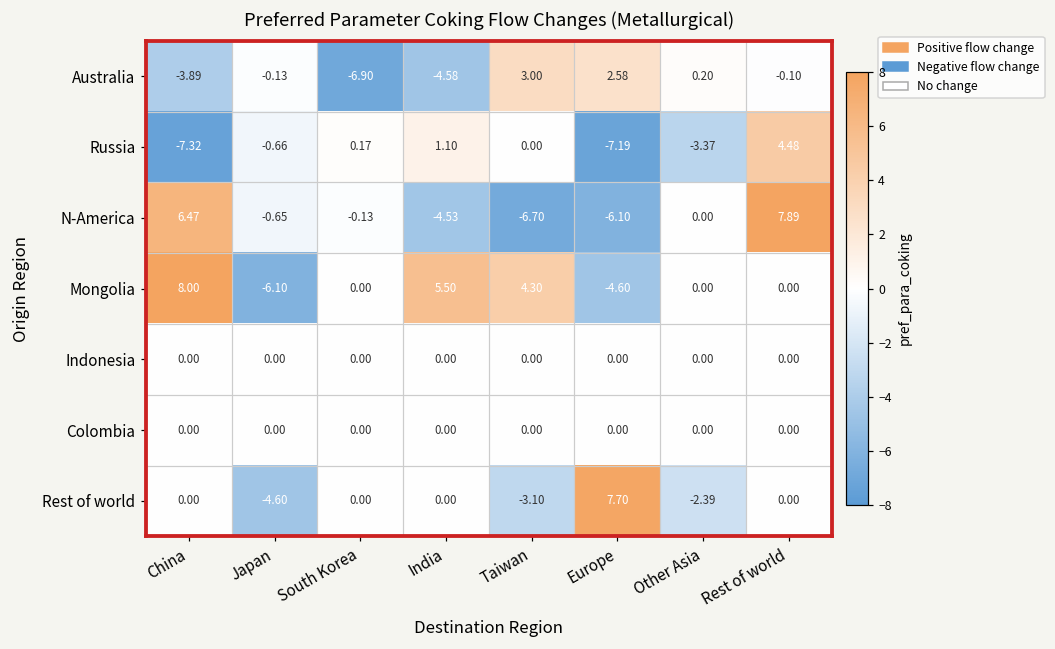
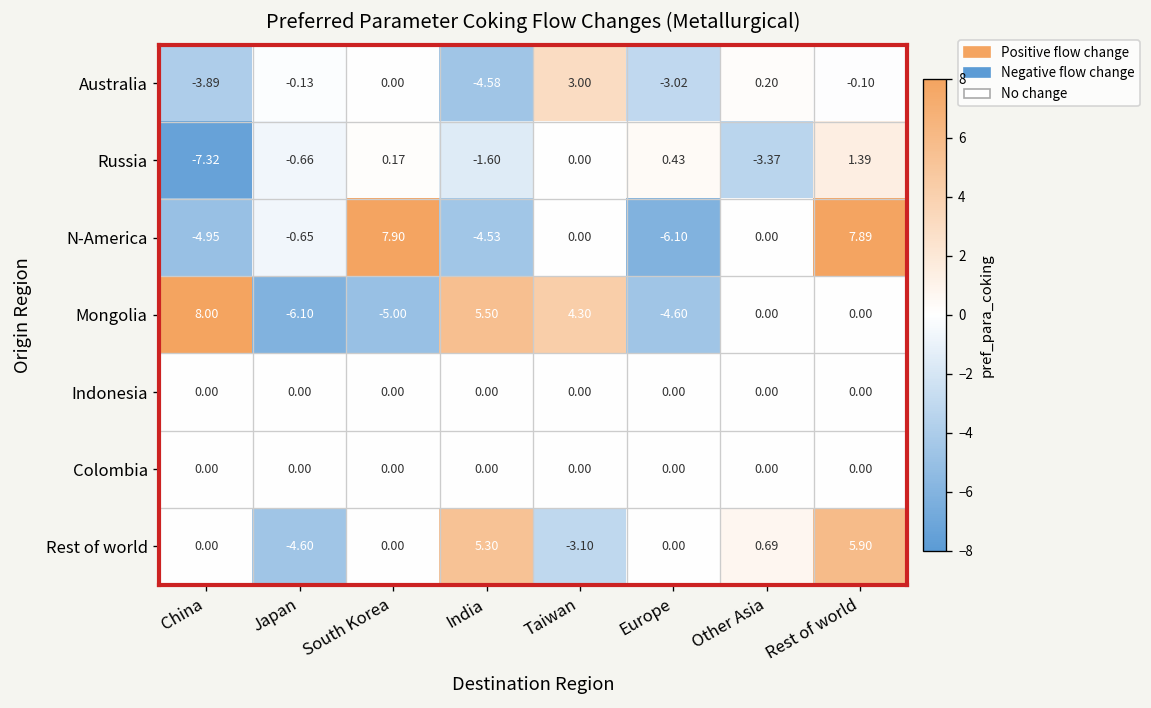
  {
    "Australia": {
      "China": -3.89,
      "Japan": -0.13,
-     "South Korea": -6.90,
+     "South Korea": 0.00,
      "India": -4.58,
      "Taiwan": 3.00,
-     "Europe": 2.58,
+     "Europe": -3.02,
      "Other Asia": 0.20,
      "Rest of world": -0.10
    },
    "Russia": {
      "China": -7.32,
      "Japan": -0.66,
      "South Korea": 0.17,
-     "India": 1.10,
+     "India": -1.60,
      "Taiwan": 0.00,
-     "Europe": -7.19,
+     "Europe": 0.43,
      "Other Asia": -3.37,
-     "Rest of world": 4.48
+     "Rest of world": 1.39
    },
    "N-America": {
-     "China": 6.47,
+     "China": -4.95,
      "Japan": -0.65,
-     "South Korea": -0.13,
+     "South Korea": 7.90,
      "India": -4.53,
-     "Taiwan": -6.70,
+     "Taiwan": 0.00,
      "Europe": -6.10,
      "Other Asia": 0.00,
      "Rest of world": 7.89
    },
    "Mongolia": {
      "China": 8.00,
      "Japan": -6.10,
-     "South Korea": 0.00,
+     "South Korea": -5.00,
      "India": 5.50,
      "Taiwan": 4.30,
      "Europe": -4.60,
      "Other Asia": 0.00,
      "Rest of world": 0.00
    },
    "Indonesia": {
      "China": 0.00,
      "Japan": 0.00,
      "South Korea": 0.00,
      "India": 0.00,
      "Taiwan": 0.00,
      "Europe": 0.00,
      "Other Asia": 0.00,
      "Rest of world": 0.00
    },
    "Colombia": {
      "China": 0.00,
      "Japan": 0.00,
      "South Korea": 0.00,
      "India": 0.00,
      "Taiwan": 0.00,
      "Europe": 0.00,
      "Other Asia": 0.00,
      "Rest of world": 0.00
    },
    "Rest of world": {
      "China": 0.00,
      "Japan": -4.60,
      "South Korea": 0.00,
-     "India": 0.00,
+     "India": 5.30,
      "Taiwan": -3.10,
-     "Europe": 7.70,
-     "Other Asia": -2.39,
-     "Rest of world": 0.00
+     "Europe": 0.00,
+     "Other Asia": 0.69,
+     "Rest of world": 5.90
    }
  }
